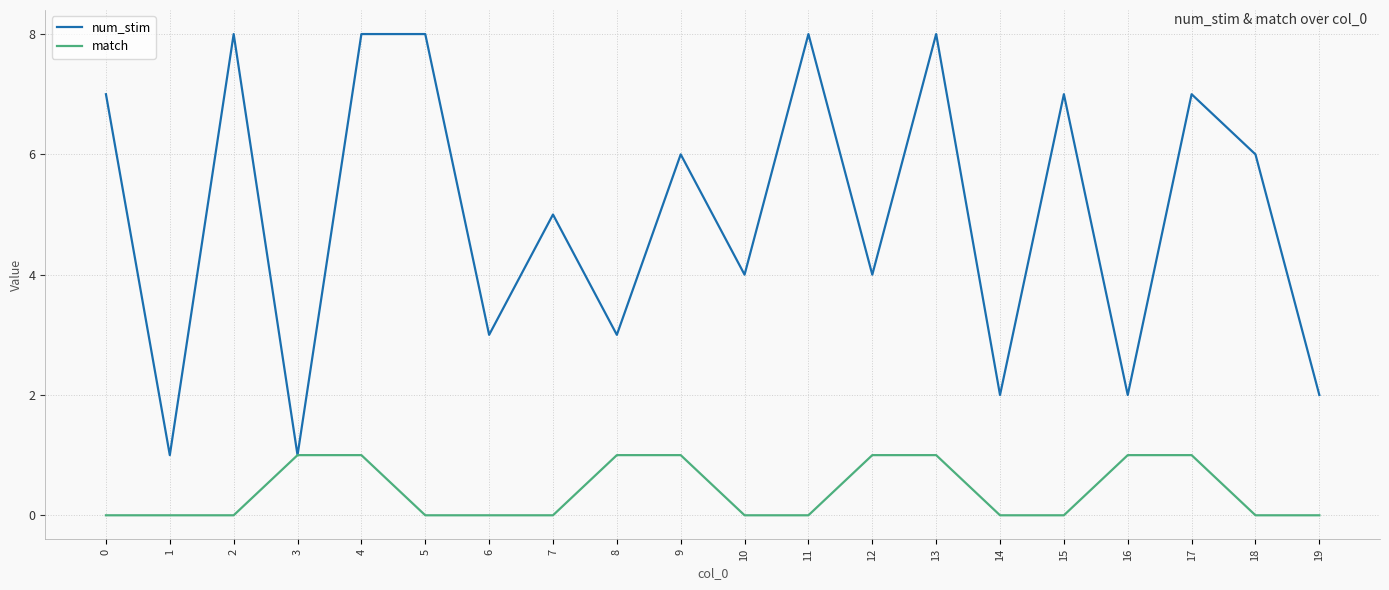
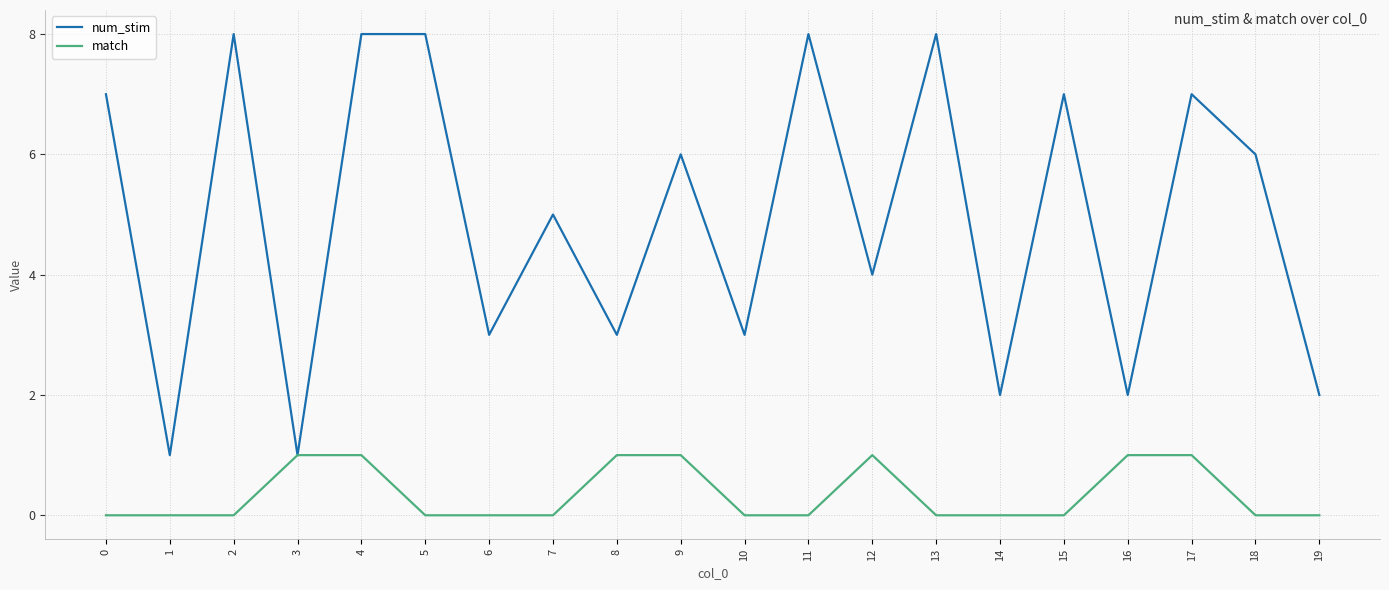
  {
    "num_stim": {
      "0": 7,
      "1": 1,
      "2": 8,
      "4": 8,
      "5": 8,
      "6": 3,
      "7": 5,
      "8": 3,
      "9": 6,
-     "10": 4,
+     "10": 3,
      "11": 8,
      "12": 4,
      "13": 8,
      "14": 2,
      "15": 7,
      "16": 2,
      "17": 7,
      "18": 6,
      "19": 2
    },
    "match": {
      "0": 0,
      "1": 0,
      "2": 0,
      "4": 1,
      "5": 0,
      "6": 0,
      "7": 0,
      "8": 1,
      "9": 1,
      "10": 0,
      "11": 0,
      "12": 1,
-     "13": 1,
+     "13": 0,
      "14": 0,
      "15": 0,
      "16": 1,
      "17": 1,
      "18": 0,
      "19": 0
    }
  }
